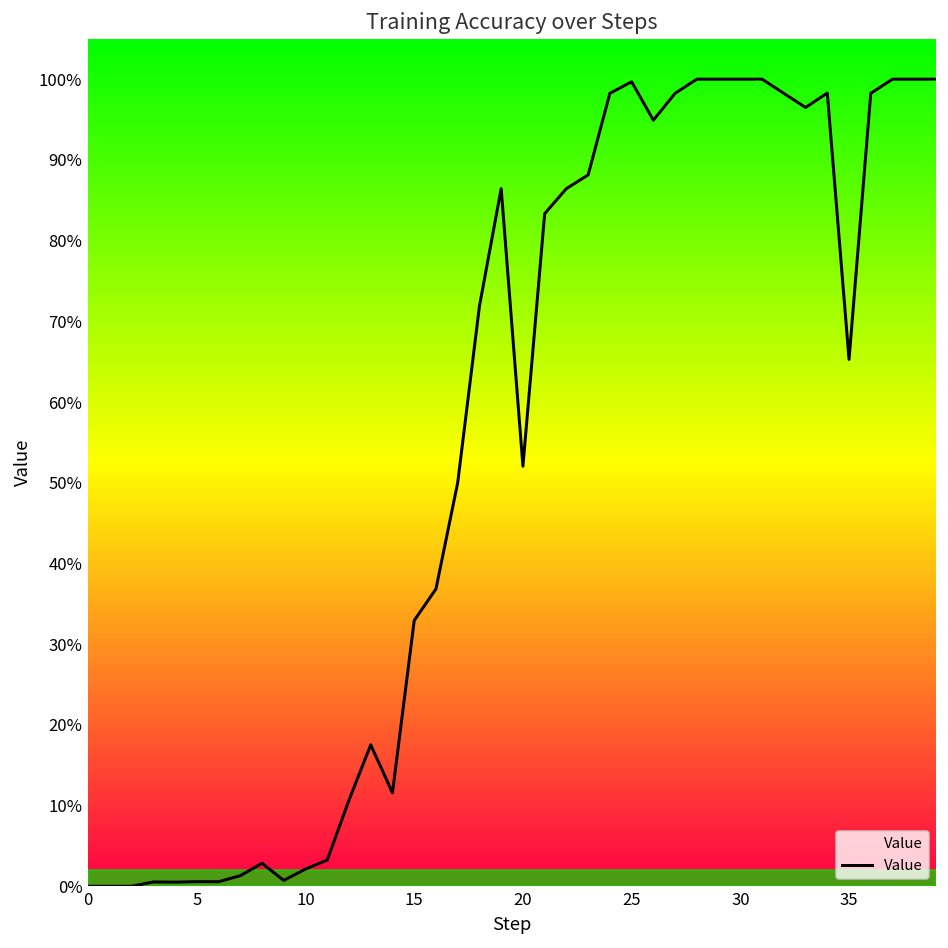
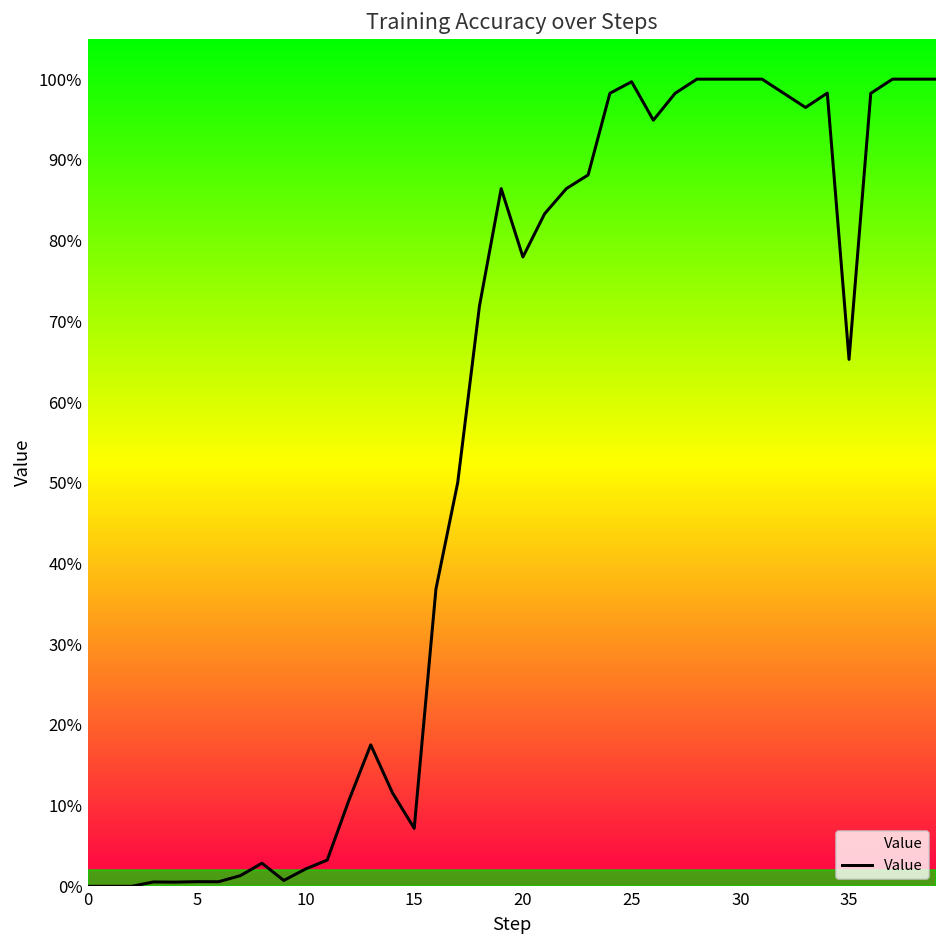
  {
    "10": "2%",
-   "15": "33%",
-   "20": "52%",
+   "15": "7%",
+   "20": "78%",
    "25": "100%",
    "30": "100%",
    "35": "65%"
  }
